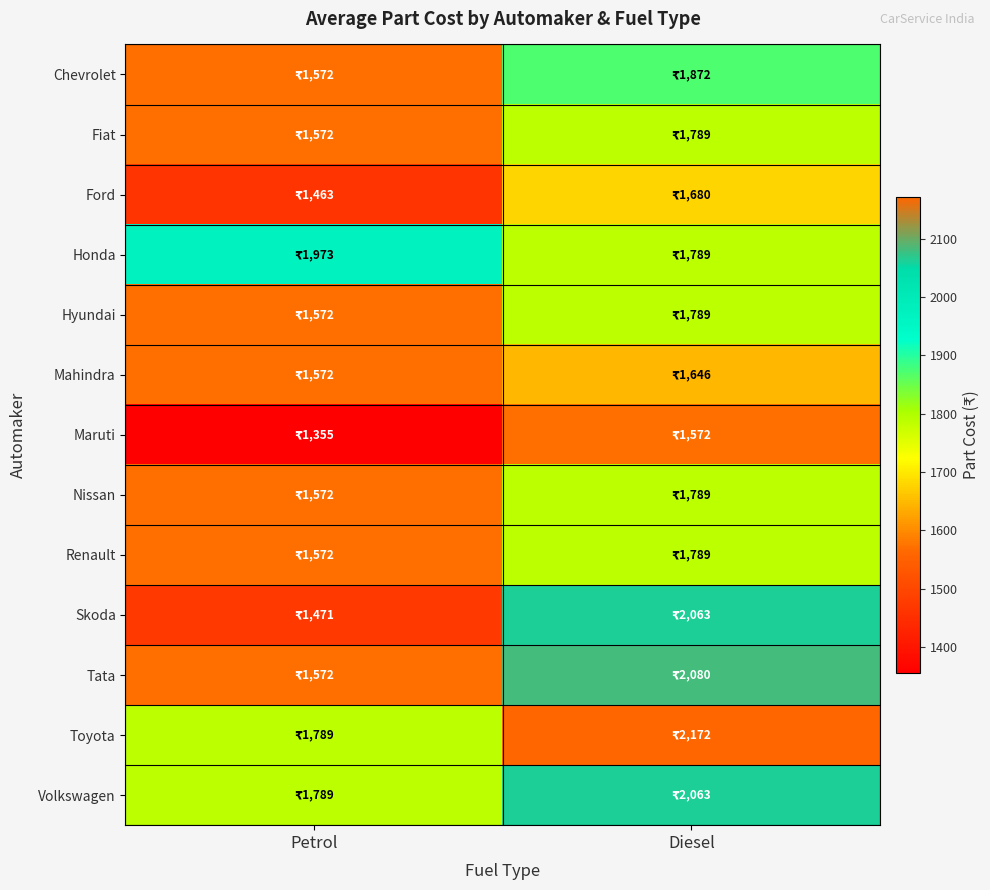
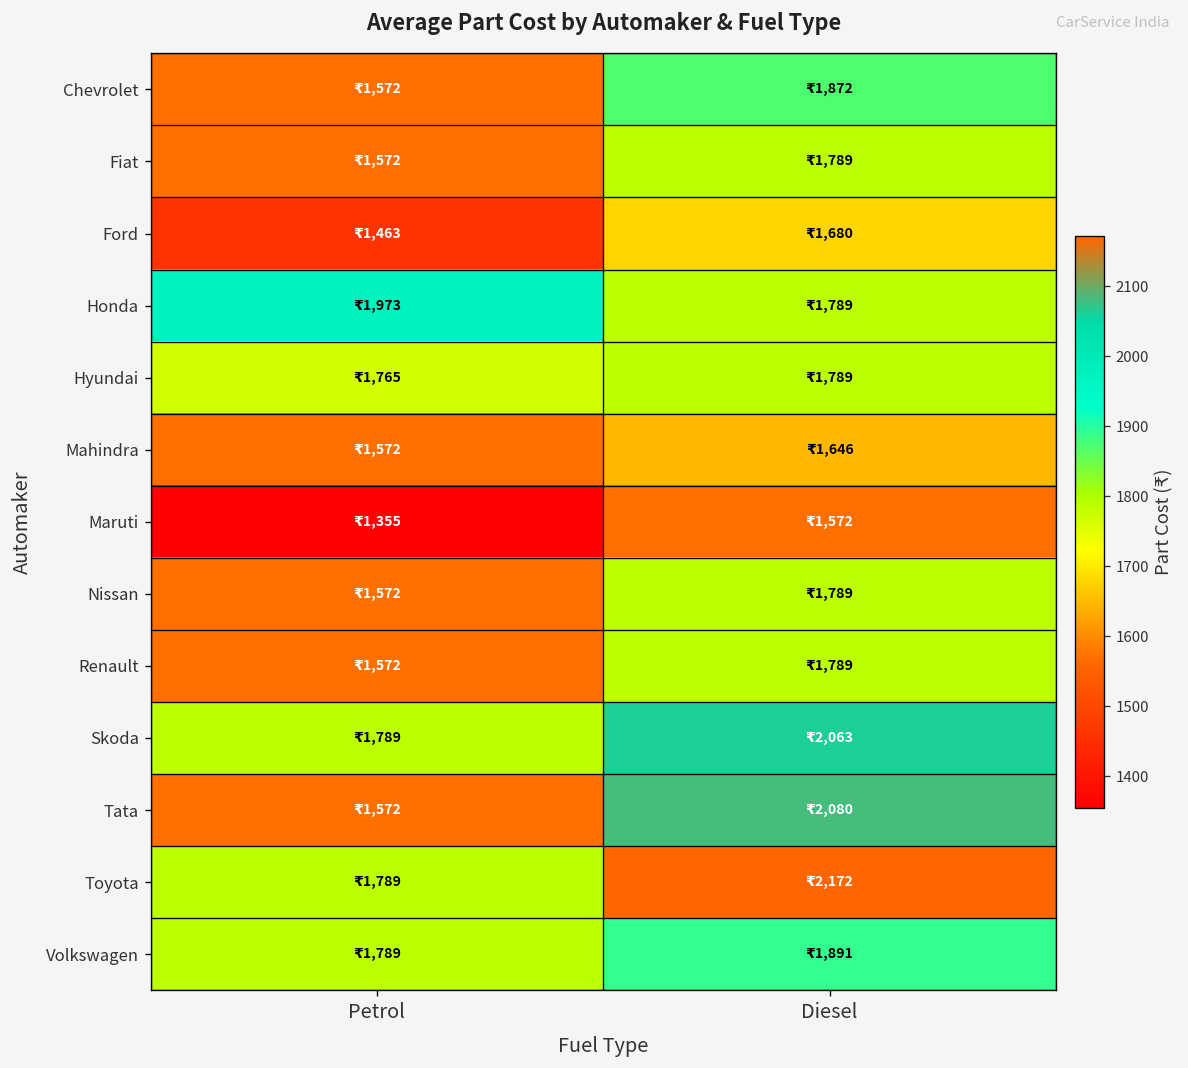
  {
    "Chevrolet": {
      "Petrol": "1,572",
      "Diesel": "1,872"
    },
    "Fiat": {
      "Petrol": "1,572",
      "Diesel": "1,789"
    },
    "Ford": {
      "Petrol": "1,463",
      "Diesel": "1,680"
    },
    "Honda": {
      "Petrol": "1,973",
      "Diesel": "1,789"
    },
    "Hyundai": {
-     "Petrol": "1,572",
+     "Petrol": "1,765",
      "Diesel": "1,789"
    },
    "Mahindra": {
      "Petrol": "1,572",
      "Diesel": "1,646"
    },
    "Maruti": {
      "Petrol": "1,355",
      "Diesel": "1,572"
    },
    "Nissan": {
      "Petrol": "1,572",
      "Diesel": "1,789"
    },
    "Renault": {
      "Petrol": "1,572",
      "Diesel": "1,789"
    },
    "Skoda": {
-     "Petrol": "1,471",
+     "Petrol": "1,789",
      "Diesel": "2,063"
    },
    "Tata": {
      "Petrol": "1,572",
      "Diesel": "2,080"
    },
    "Toyota": {
      "Petrol": "1,789",
      "Diesel": "2,172"
    },
    "Volkswagen": {
      "Petrol": "1,789",
-     "Diesel": "2,063"
+     "Diesel": "1,891"
    }
  }
